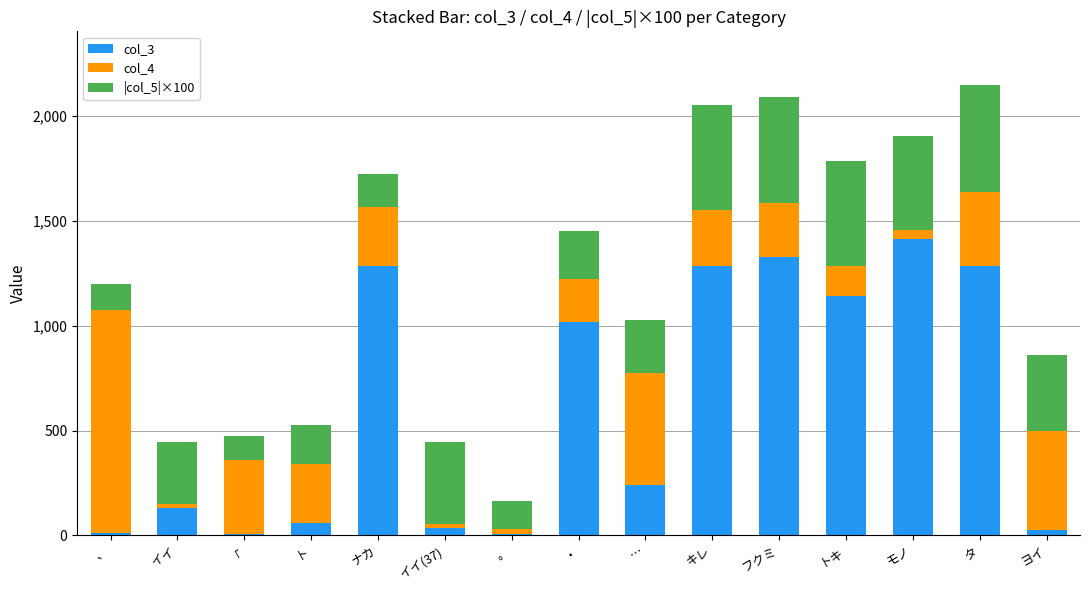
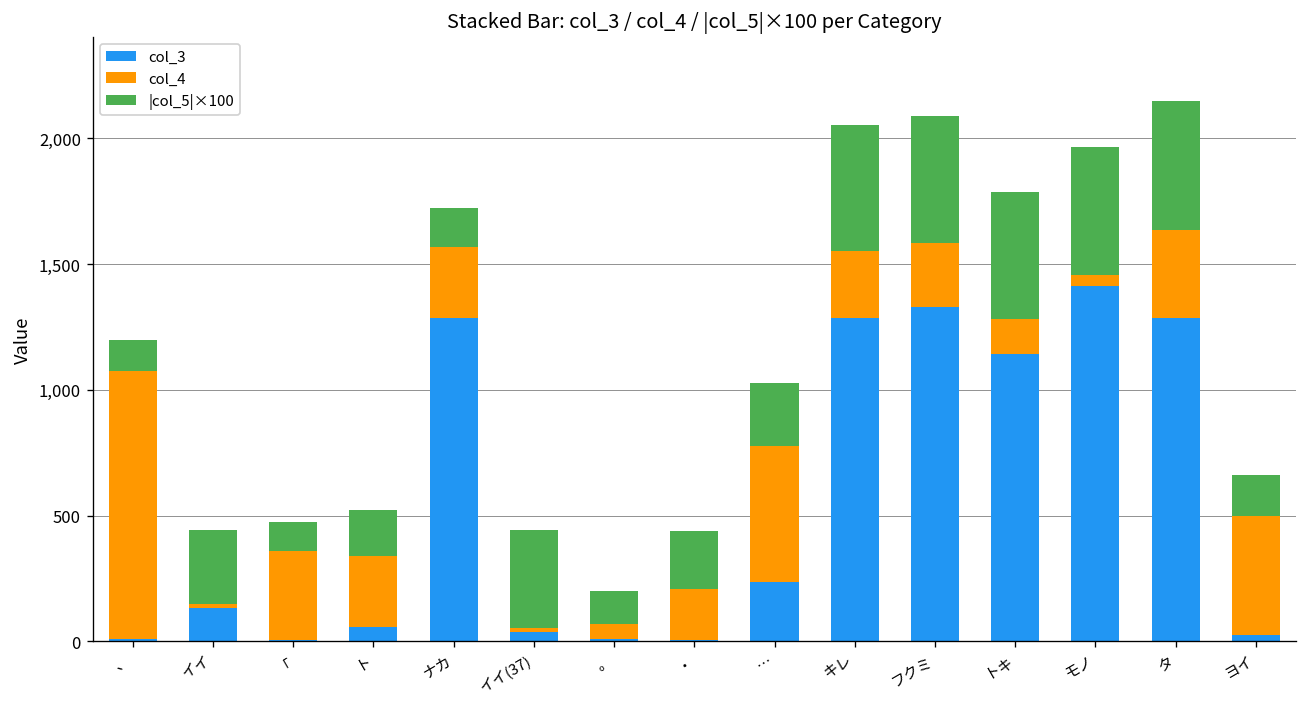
  {
    "col_3": {
      "イイ": "130",
      "ト": "60",
      "ナカ": "1,290",
      "イイ(37)": "40",
-     "・": "1,020",
+     "・": "10",
      "…": "240",
      "キレ": "1,290",
      "フクミ": "1,330",
      "トキ": "1,140",
      "モノ": "1,410",
      "タ": "1,290",
      "ヨイ": "20"
    },
    "col_4": {
      "、": "1,070",
      "イイ": "20",
      "「": "350",
      "ト": "280",
      "ナカ": "280",
      "イイ(37)": "20",
-     "。": "20",
+     "。": "60",
      "・": "200",
      "…": "540",
      "キレ": "270",
      "フクミ": "260",
      "トキ": "140",
      "モノ": "40",
      "タ": "350",
      "ヨイ": "480"
    },
    "|col_5|×100": {
      "、": "120",
      "イイ": "300",
      "「": "120",
      "ト": "180",
      "ナカ": "160",
      "イイ(37)": "390",
      "。": "130",
      "・": "230",
      "…": "250",
      "キレ": "500",
      "フクミ": "500",
      "トキ": "510",
-     "モノ": "450",
+     "モノ": "510",
      "タ": "510",
-     "ヨイ": "360"
+     "ヨイ": "160"
    }
  }
